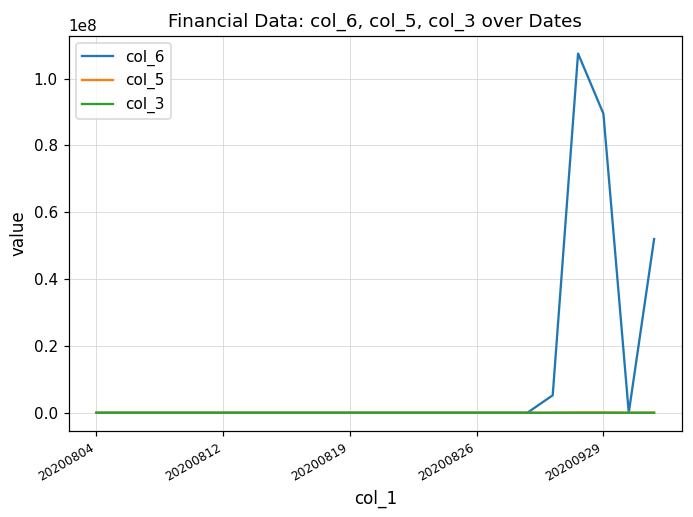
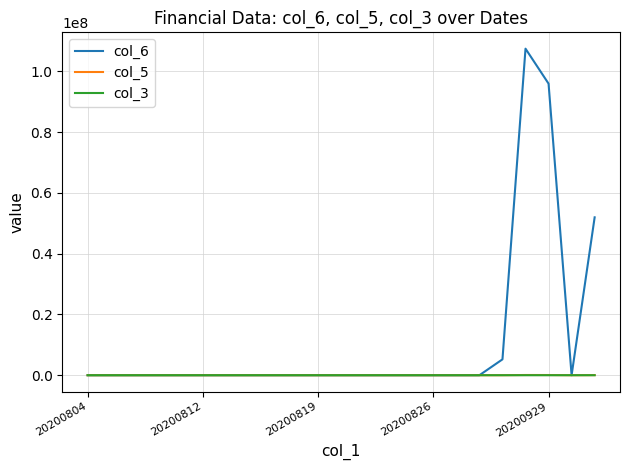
  {
    "col_6": {
-     "20200929": 89000000
+     "20200929": 96000000
    },
    "col_3": {
      "20200929": 0
    }
  }
